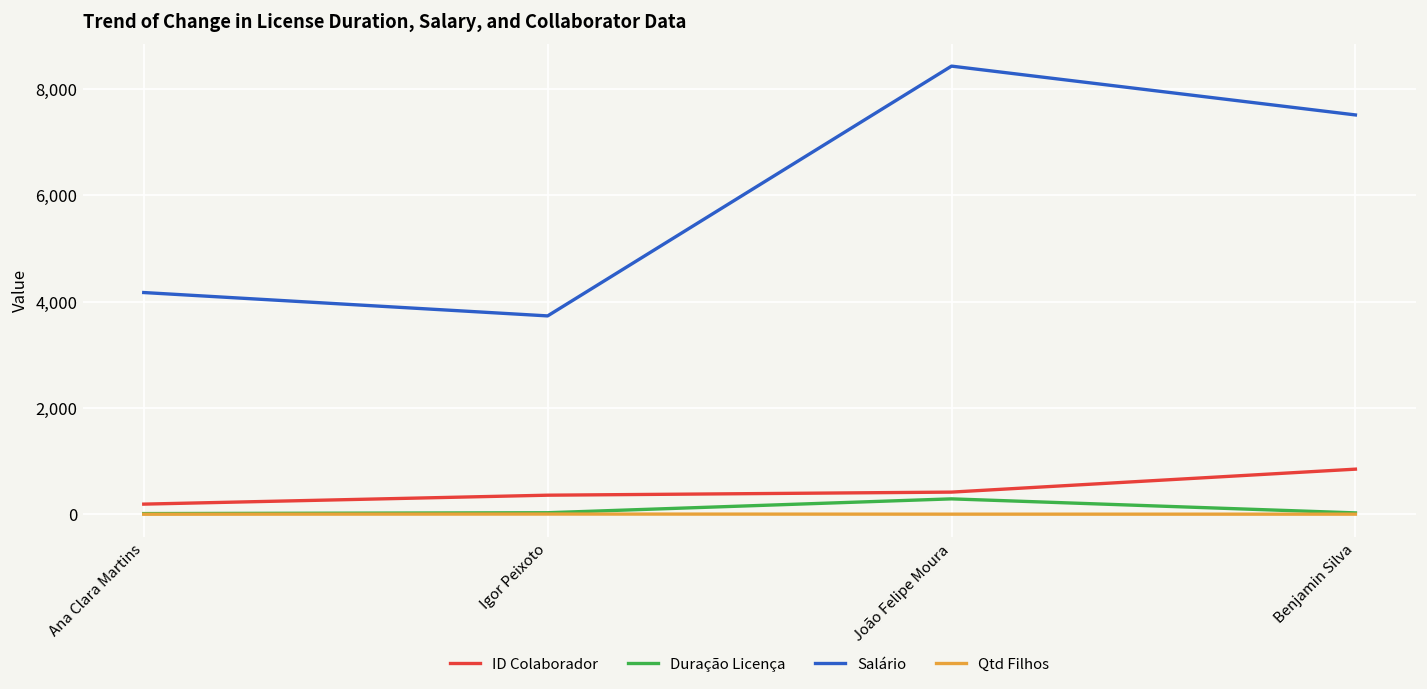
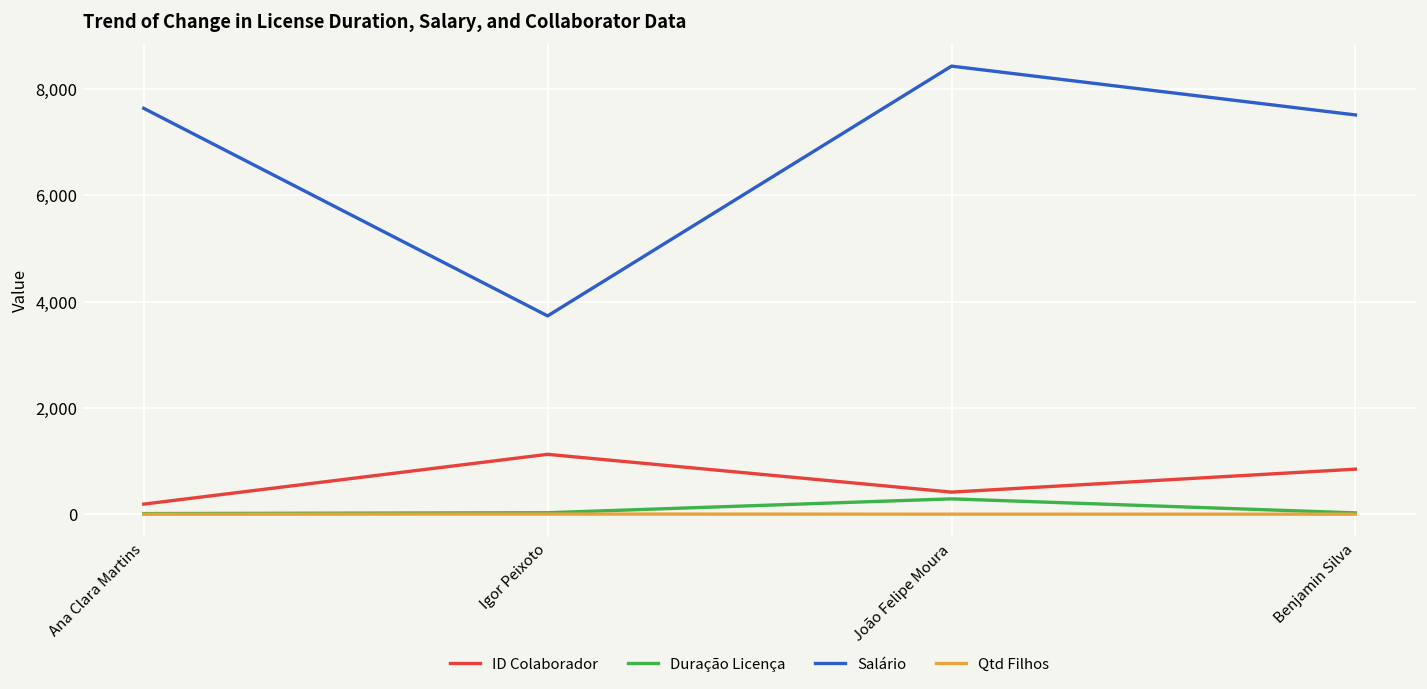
  {
    "ID Colaborador": {
      "Ana Clara Martins": "200",
-     "Igor Peixoto": "400",
+     "Igor Peixoto": "1,100",
      "João Felipe Moura": "400",
      "Benjamin Silva": "800"
    },
    "Duração Licença": {
      "João Felipe Moura": "300"
    },
    "Salário": {
-     "Ana Clara Martins": "4,200",
+     "Ana Clara Martins": "7,600",
      "Igor Peixoto": "3,700",
      "João Felipe Moura": "8,400",
      "Benjamin Silva": "7,500"
    },
    "Qtd Filhos": {
      "João Felipe Moura": "0"
    }
  }
